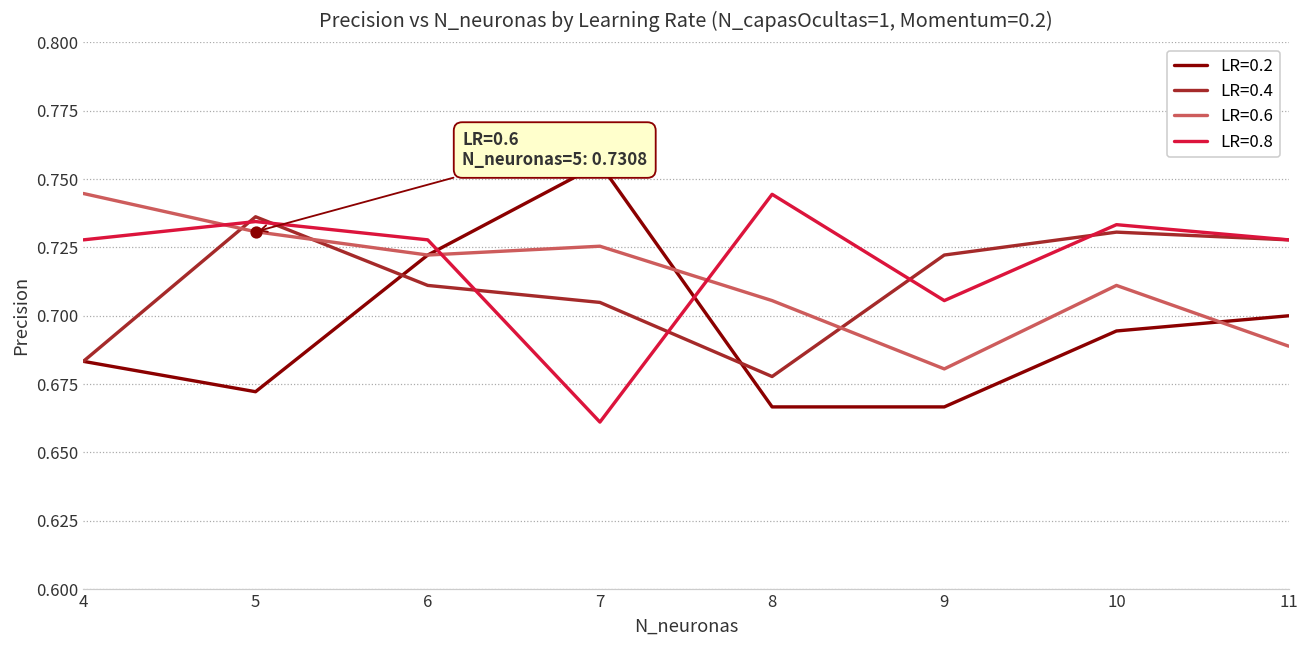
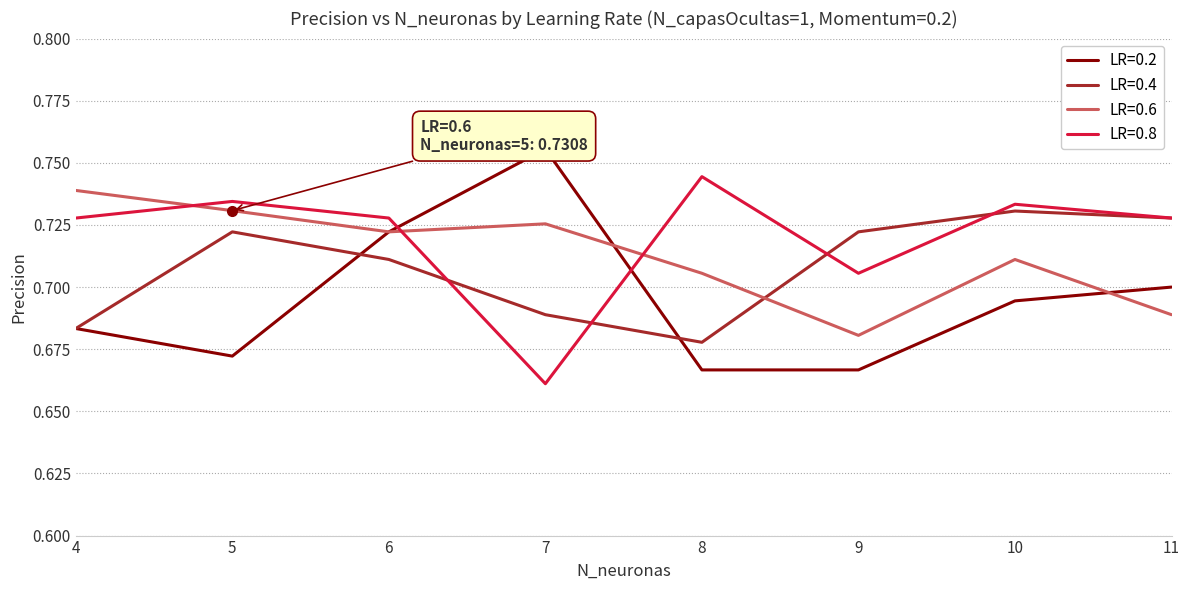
  {
    "LR=0.4": {
-     "5": 0.736,
+     "5": 0.722,
      "6": 0.711,
-     "7": 0.705,
+     "7": 0.689,
      "8": 0.678,
      "9": 0.722,
      "10": 0.731
    },
    "LR=0.6": {
-     "4": 0.745,
+     "4": 0.739,
      "7": 0.725,
      "8": 0.706,
      "9": 0.681,
      "10": 0.711,
      "11": 0.689
    },
    "LR=0.8": {
      "4": 0.728,
      "5": 0.734,
      "6": 0.728,
      "7": 0.661,
      "8": 0.744,
      "9": 0.706,
      "10": 0.733
    }
  }
